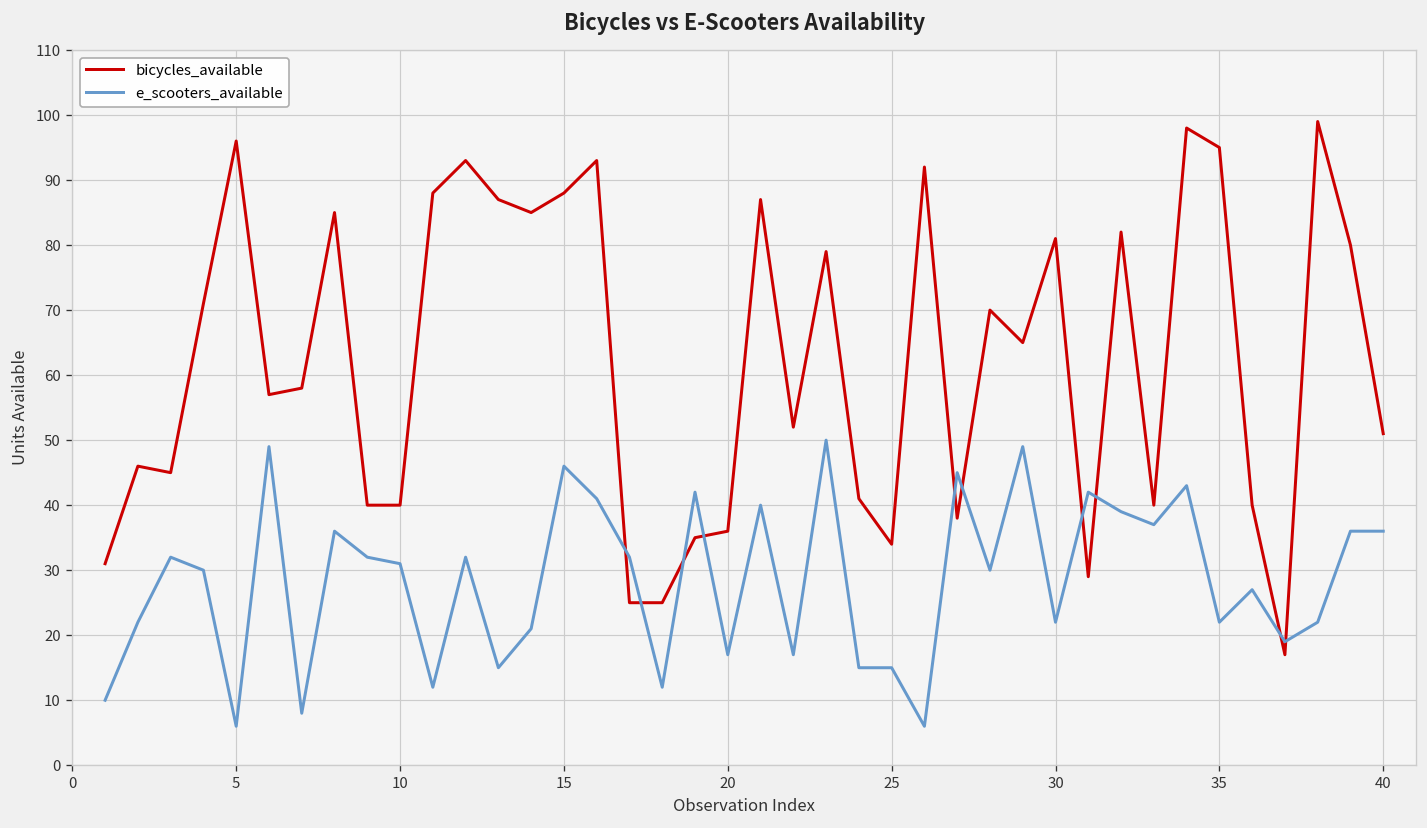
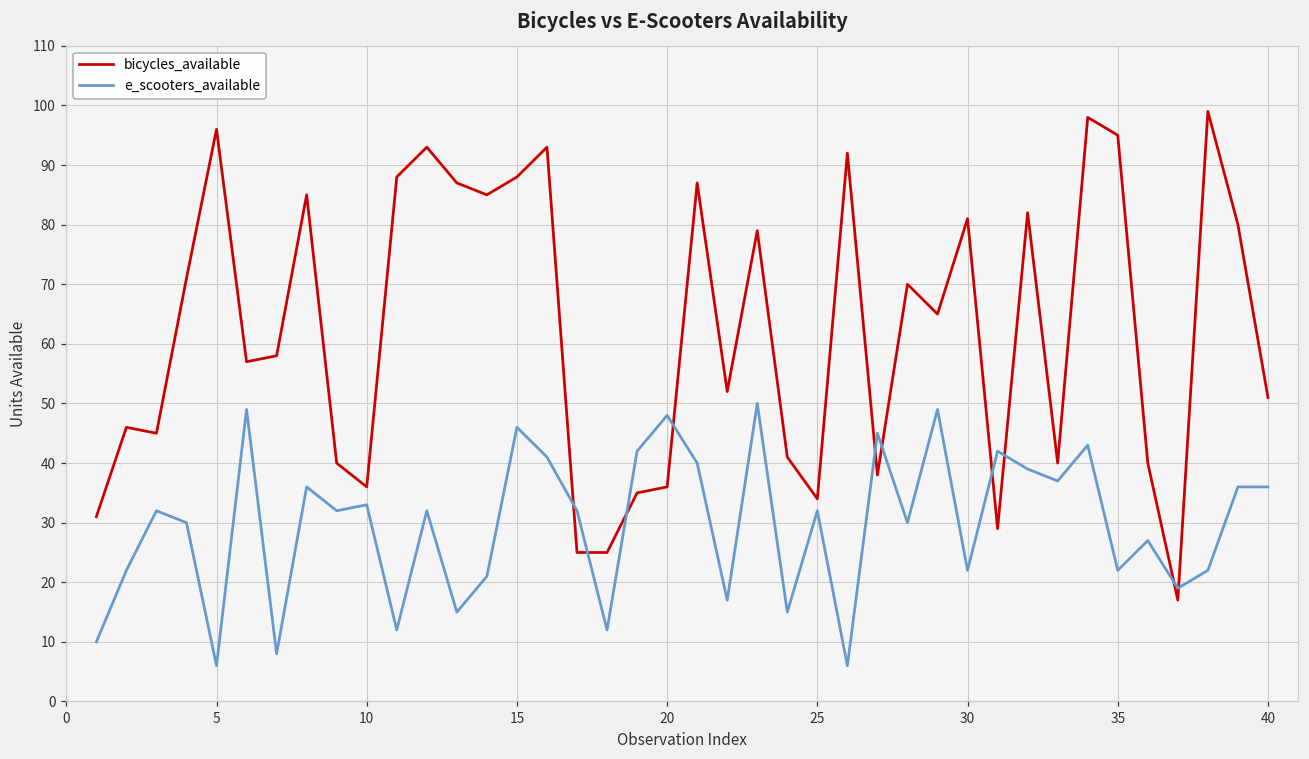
  {
    "bicycles_available": {
      "5": 96,
-     "10": 40,
+     "10": 36,
      "15": 88,
      "20": 36,
      "25": 34,
      "30": 81,
      "35": 95,
      "40": 51
    },
    "e_scooters_available": {
      "5": 6,
-     "10": 31,
+     "10": 33,
      "15": 46,
-     "20": 17,
-     "25": 15,
+     "20": 48,
+     "25": 32,
      "30": 22,
      "35": 22,
      "40": 36
    }
  }
